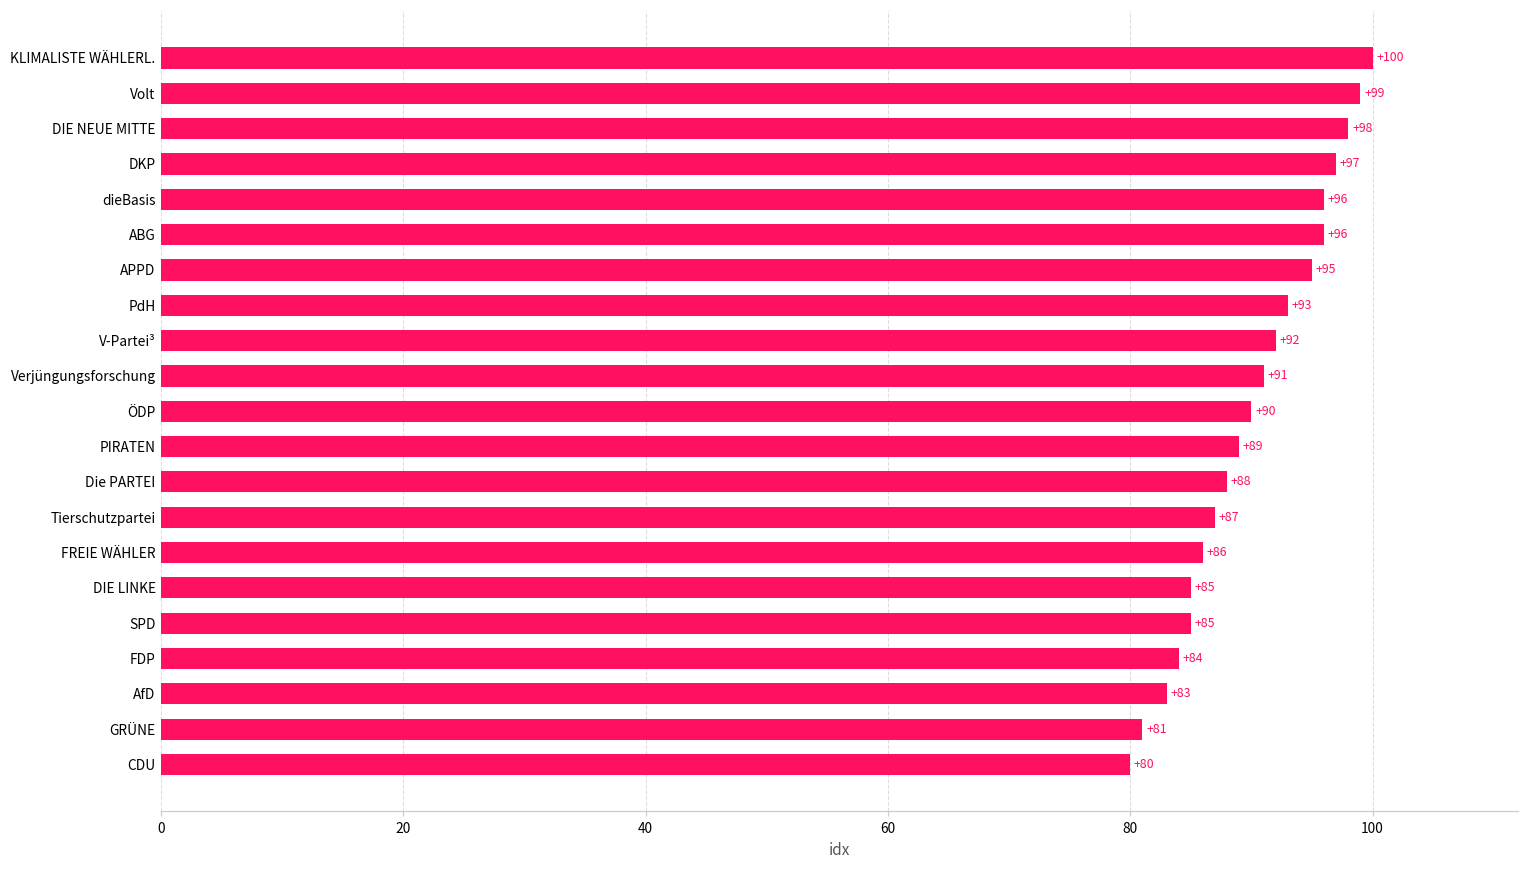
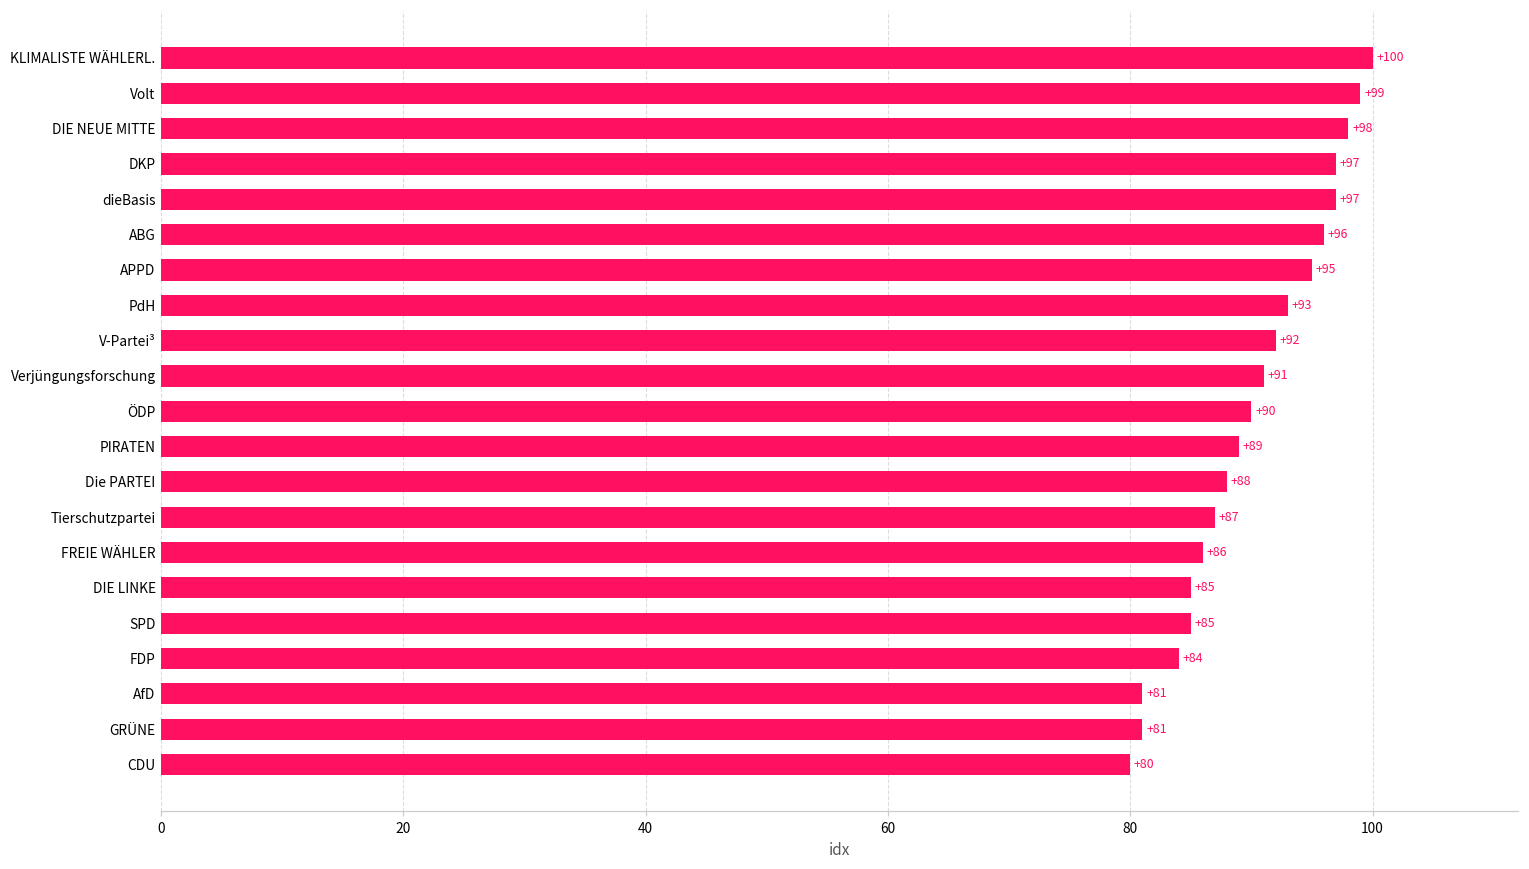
  {
    "KLIMALISTE WÄHLERL.": "+100",
    "Volt": "+99",
    "DIE NEUE MITTE": "+98",
    "DKP": "+97",
-   "dieBasis": "+96",
+   "dieBasis": "+97",
    "ABG": "+96",
    "APPD": "+95",
    "PdH": "+93",
    "V-Partei³": "+92",
    "Verjüngungsforschung": "+91",
    "ÖDP": "+90",
    "PIRATEN": "+89",
    "Die PARTEI": "+88",
    "Tierschutzpartei": "+87",
    "FREIE WÄHLER": "+86",
    "DIE LINKE": "+85",
    "SPD": "+85",
    "FDP": "+84",
-   "AfD": "+83",
+   "AfD": "+81",
    "GRÜNE": "+81",
    "CDU": "+80"
  }
